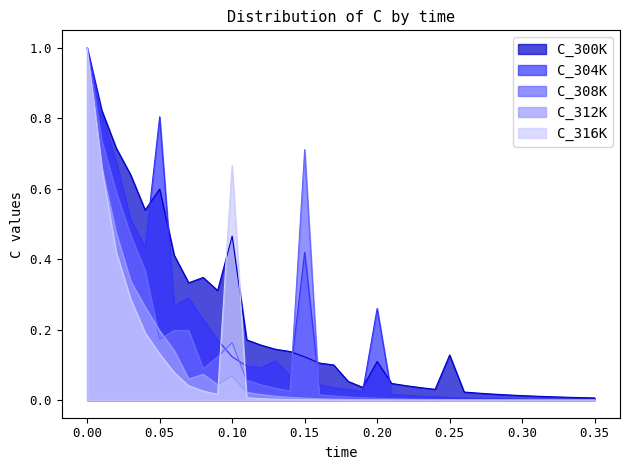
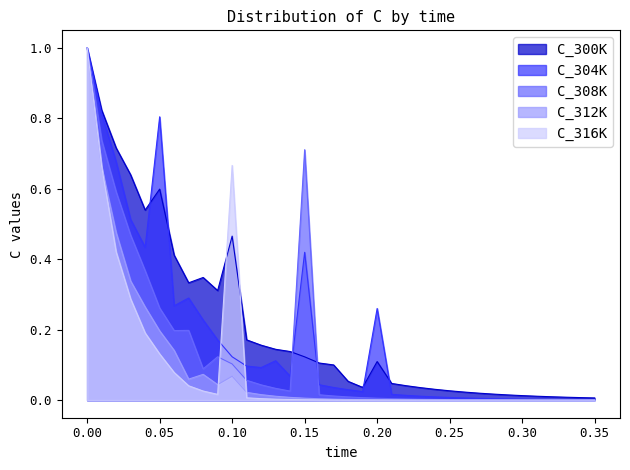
  {
    "C_300K": {
      "0.05": 0.60,
      "0.10": 0.47,
      "0.15": 0.12,
      "0.20": 0.11,
-     "0.25": 0.13,
+     "0.25": 0.03,
      "0.30": 0.01
    },
    "C_304K": {
      "0.05": 0.80,
      "0.10": 0.12,
      "0.15": 0.42,
      "0.20": 0.26
    },
    "C_308K": {
-     "0.05": 0.17,
-     "0.10": 0.16,
+     "0.05": 0.26,
+     "0.10": 0.10,
      "0.15": 0.71
    },
    "C_312K": {
      "0.05": 0.20,
      "0.10": 0.07
    },
    "C_316K": {
      "0.05": 0.13,
      "0.10": 0.67
    }
  }
